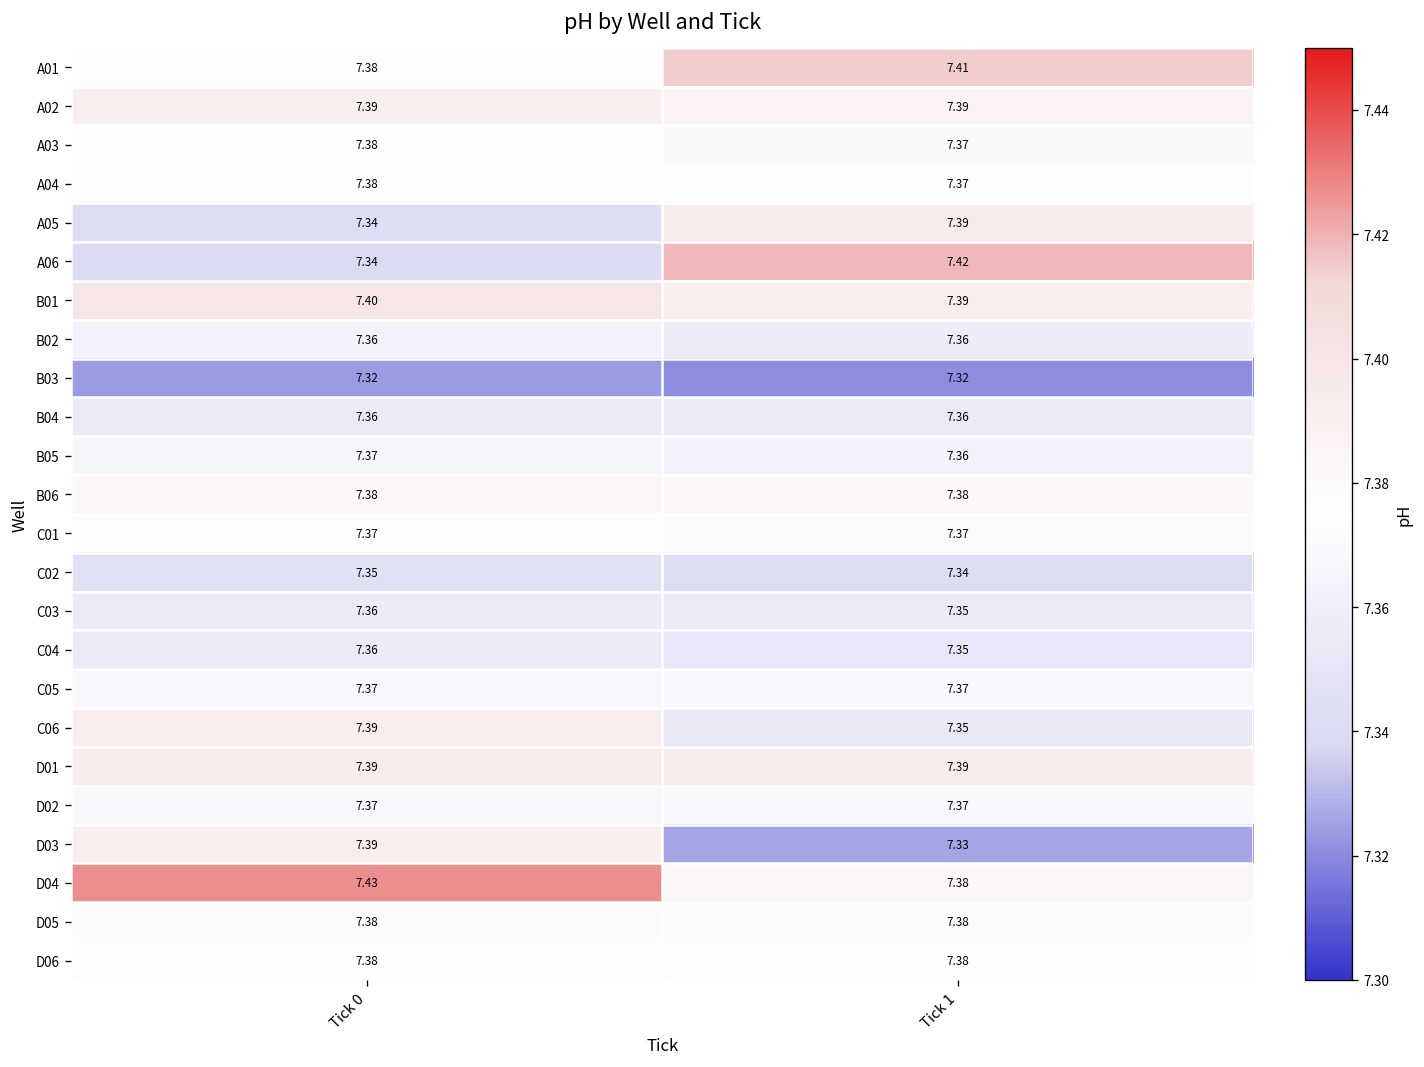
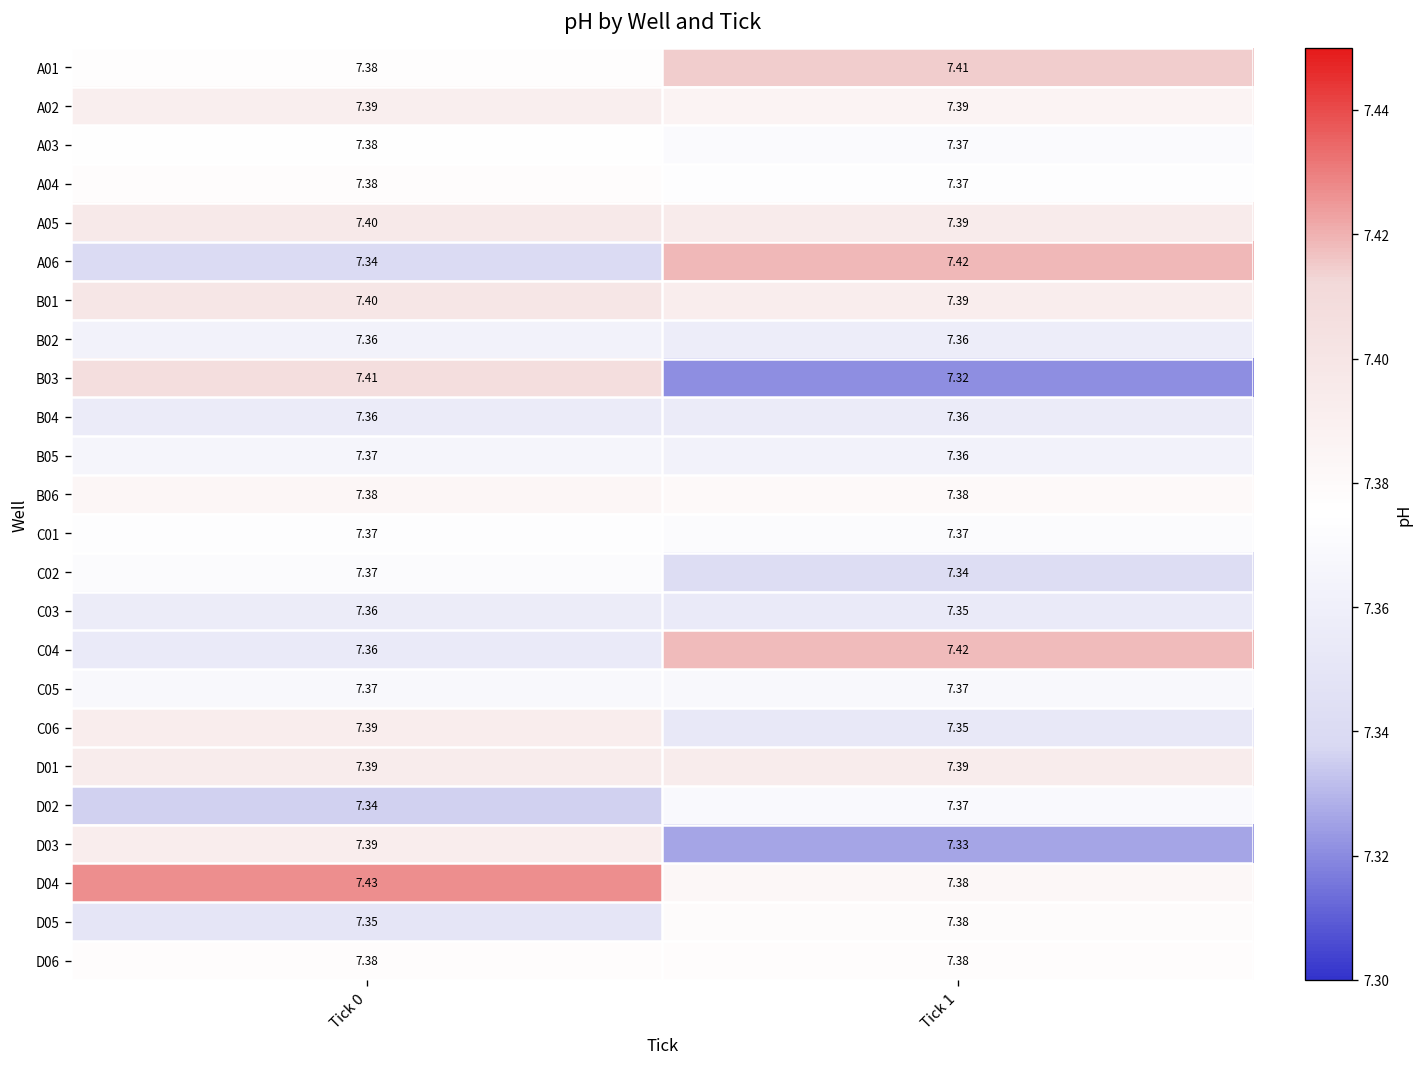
  {
    "A01": {
      "Tick 0": 7.38,
      "Tick 1": 7.41
    },
    "A02": {
      "Tick 0": 7.39,
      "Tick 1": 7.39
    },
    "A03": {
      "Tick 0": 7.38,
      "Tick 1": 7.37
    },
    "A04": {
      "Tick 0": 7.38,
      "Tick 1": 7.37
    },
    "A05": {
-     "Tick 0": 7.34,
+     "Tick 0": 7.40,
      "Tick 1": 7.39
    },
    "A06": {
      "Tick 0": 7.34,
      "Tick 1": 7.42
    },
    "B01": {
      "Tick 0": 7.40,
      "Tick 1": 7.39
    },
    "B02": {
      "Tick 0": 7.36,
      "Tick 1": 7.36
    },
    "B03": {
-     "Tick 0": 7.32,
+     "Tick 0": 7.41,
      "Tick 1": 7.32
    },
    "B04": {
      "Tick 0": 7.36,
      "Tick 1": 7.36
    },
    "B05": {
      "Tick 0": 7.37,
      "Tick 1": 7.36
    },
    "B06": {
      "Tick 0": 7.38,
      "Tick 1": 7.38
    },
    "C01": {
      "Tick 0": 7.37,
      "Tick 1": 7.37
    },
    "C02": {
-     "Tick 0": 7.35,
+     "Tick 0": 7.37,
      "Tick 1": 7.34
    },
    "C03": {
      "Tick 0": 7.36,
      "Tick 1": 7.35
    },
    "C04": {
      "Tick 0": 7.36,
-     "Tick 1": 7.35
+     "Tick 1": 7.42
    },
    "C05": {
      "Tick 0": 7.37,
      "Tick 1": 7.37
    },
    "C06": {
      "Tick 0": 7.39,
      "Tick 1": 7.35
    },
    "D01": {
      "Tick 0": 7.39,
      "Tick 1": 7.39
    },
    "D02": {
-     "Tick 0": 7.37,
+     "Tick 0": 7.34,
      "Tick 1": 7.37
    },
    "D03": {
      "Tick 0": 7.39,
      "Tick 1": 7.33
    },
    "D04": {
      "Tick 0": 7.43,
      "Tick 1": 7.38
    },
    "D05": {
-     "Tick 0": 7.38,
+     "Tick 0": 7.35,
      "Tick 1": 7.38
    },
    "D06": {
      "Tick 0": 7.38,
      "Tick 1": 7.38
    }
  }
